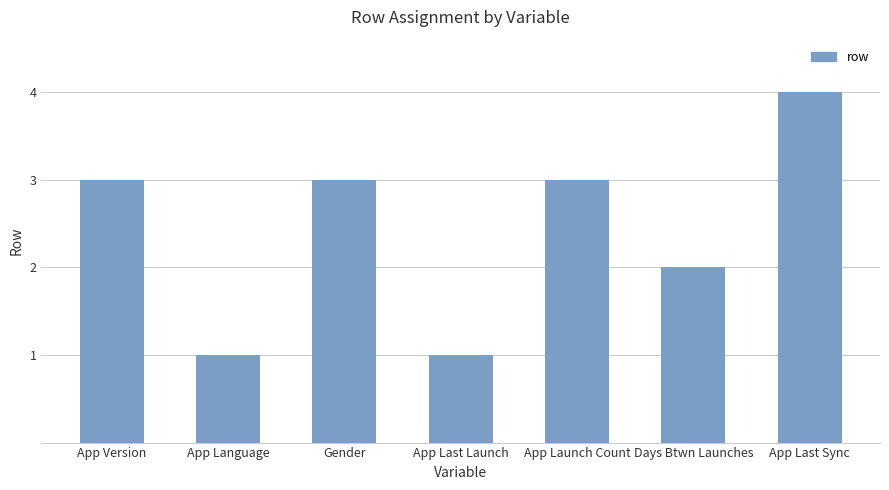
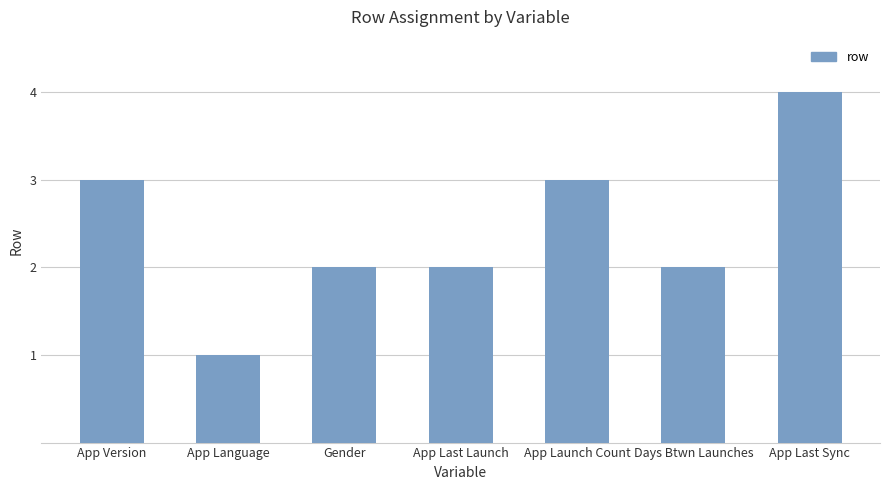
  {
    "App Version": 3,
    "App Language": 1,
-   "Gender": 3,
-   "App Last Launch": 1,
+   "Gender": 2,
+   "App Last Launch": 2,
    "App Launch Count": 3,
    "Days Btwn Launches": 2,
    "App Last Sync": 4
  }
